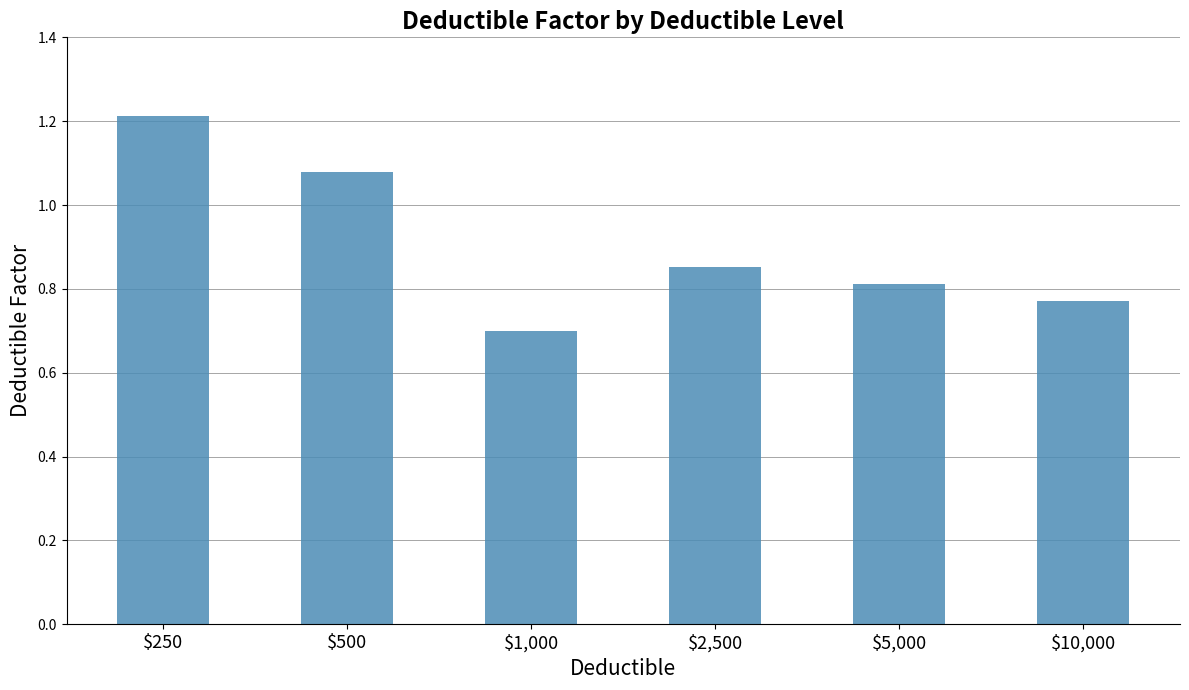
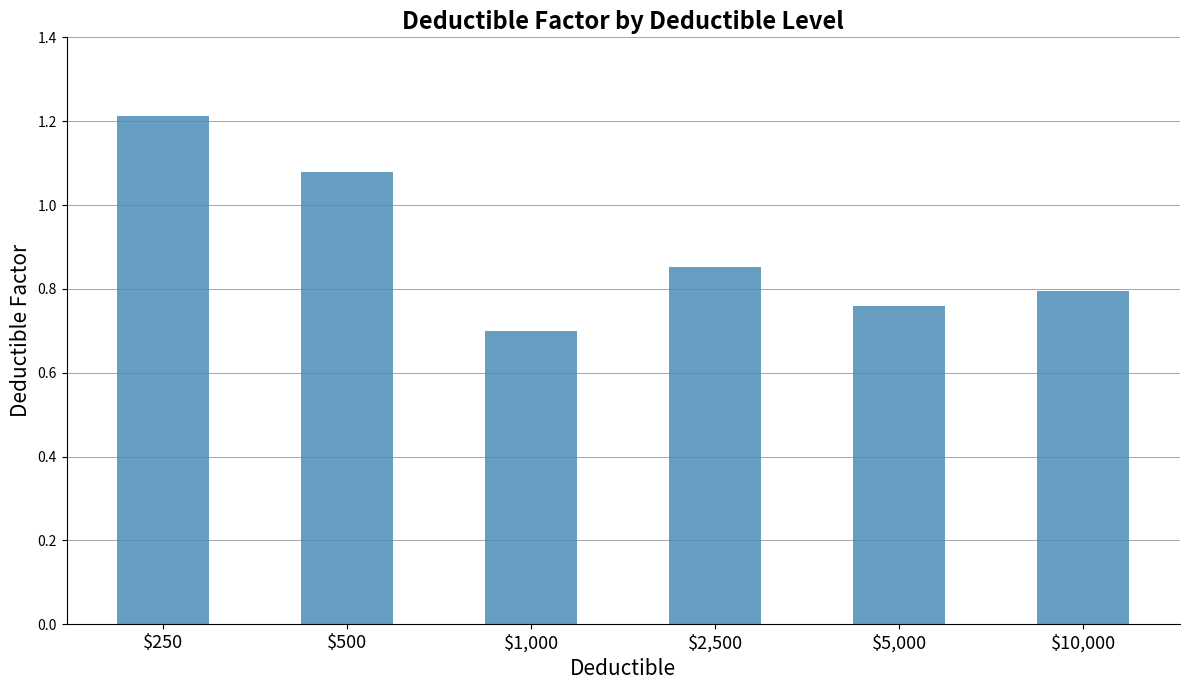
  {
    "$250": 1.21,
    "$500": 1.08,
    "$1,000": 0.70,
    "$2,500": 0.85,
-   "$5,000": 0.81,
-   "$10,000": 0.77
+   "$5,000": 0.76,
+   "$10,000": 0.80
  }
